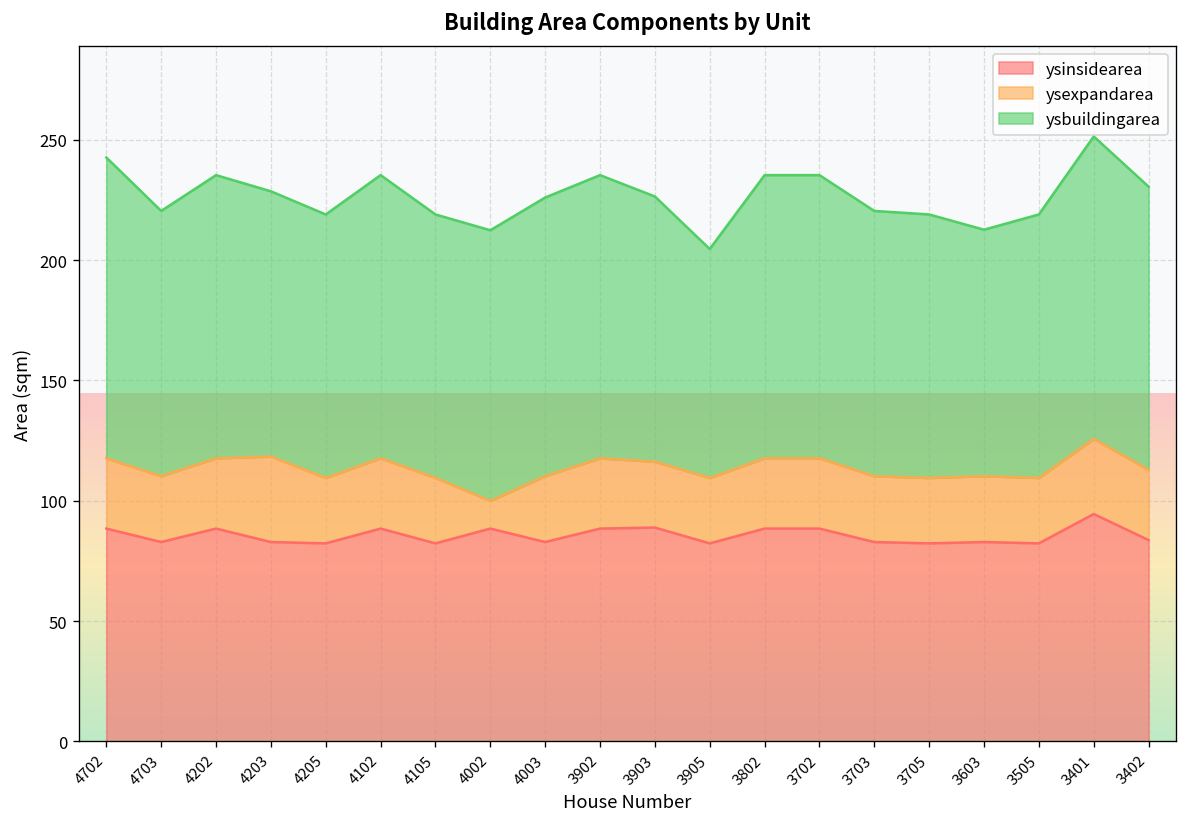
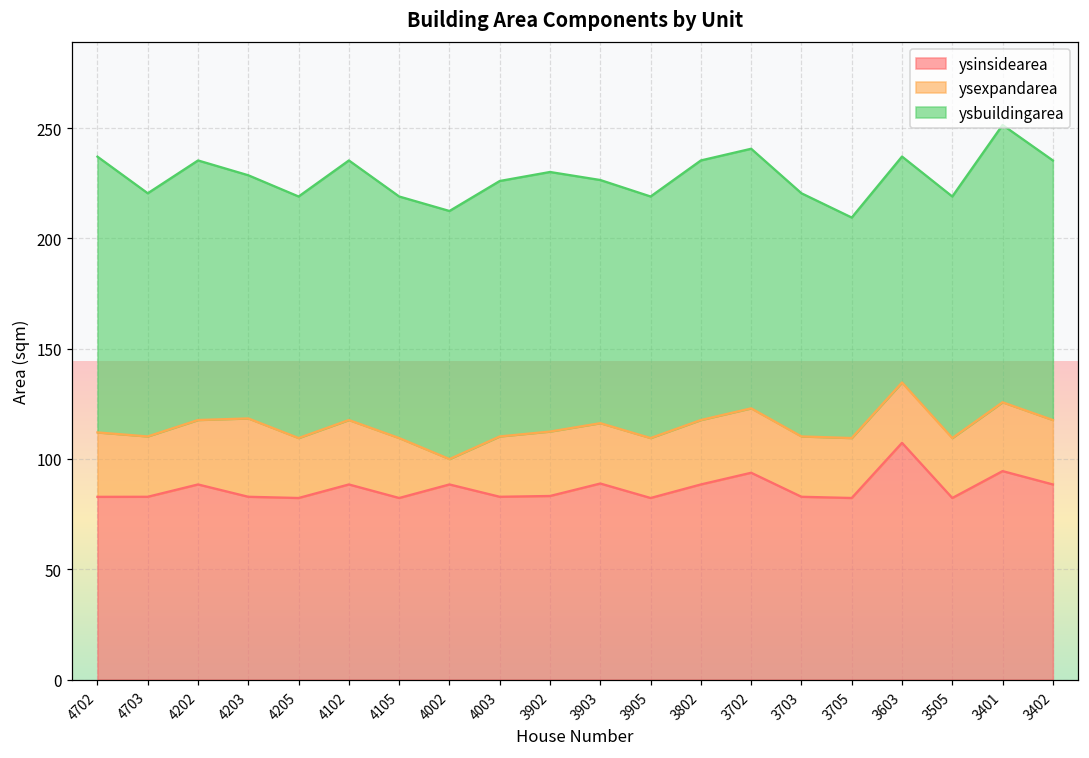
  {
    "ysinsidearea": {
-     "4702": 88,
+     "4702": 83,
      "4703": 83,
      "4202": 88,
      "4203": 83,
      "4205": 82,
      "4102": 88,
      "4105": 82,
      "4002": 88,
      "4003": 83,
-     "3902": 88,
+     "3902": 83,
      "3903": 89,
      "3905": 82,
      "3802": 88,
-     "3702": 88,
+     "3702": 94,
      "3703": 83,
      "3705": 82,
-     "3603": 83,
+     "3603": 107,
      "3505": 82,
      "3401": 95,
-     "3402": 84
+     "3402": 88
    },
    "ysexpandarea": {
      "4702": 29,
      "4703": 27,
      "4202": 29,
      "4203": 36,
      "4205": 27,
      "4102": 29,
      "4105": 27,
      "4002": 12,
      "4003": 27,
      "3902": 29,
      "3903": 27,
      "3905": 27,
      "3802": 29,
      "3702": 29,
      "3703": 27,
      "3705": 27,
      "3603": 27,
      "3505": 27,
      "3401": 31,
      "3402": 29
    },
    "ysbuildingarea": {
      "4702": 125,
      "4703": 110,
      "4202": 118,
      "4203": 110,
      "4205": 109,
      "4102": 118,
      "4105": 109,
      "4002": 112,
      "4003": 116,
      "3902": 118,
      "3903": 110,
-     "3905": 95,
+     "3905": 109,
      "3802": 118,
      "3702": 118,
      "3703": 110,
-     "3705": 109,
+     "3705": 100,
      "3603": 102,
      "3505": 109,
      "3401": 126,
      "3402": 118
    }
  }
